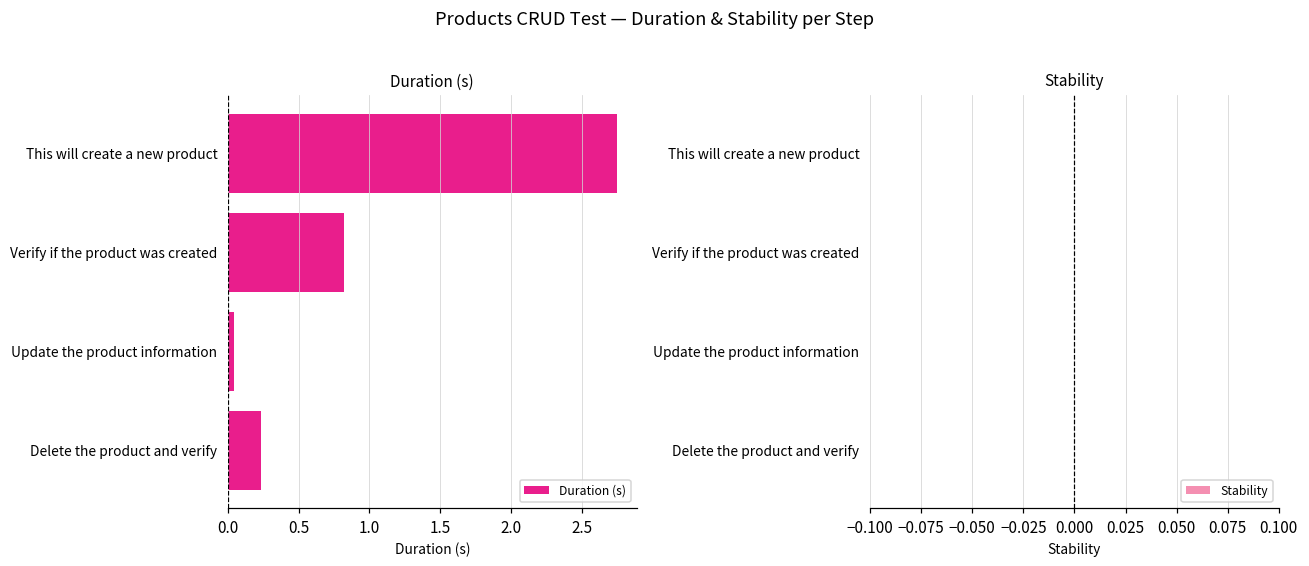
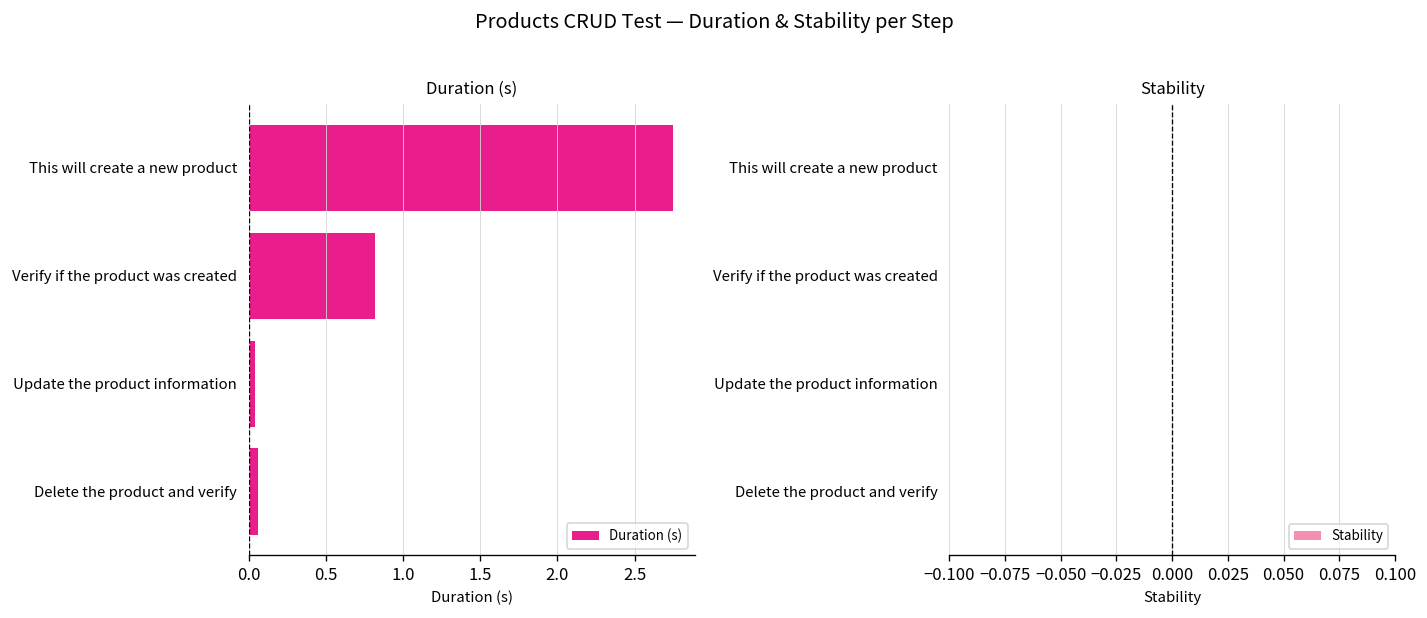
  {
    "Duration (s)": {
      "This will create a new product": 2.75,
      "Verify if the product was created": 0.82,
      "Update the product information": 0.04,
-     "Delete the product and verify": 0.23
+     "Delete the product and verify": 0.06
    },
    "Stability": {
      "This will create a new product": 0.000,
      "Verify if the product was created": 0.000,
      "Update the product information": 0.000,
      "Delete the product and verify": 0.000
    }
  }
